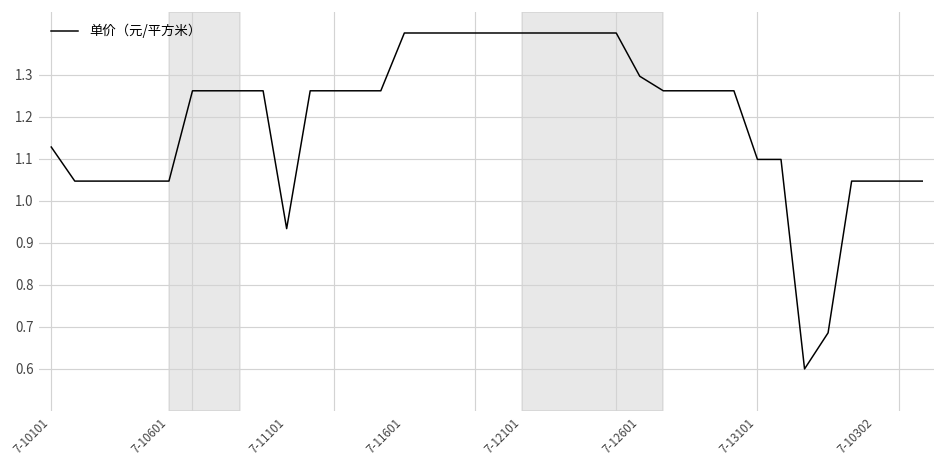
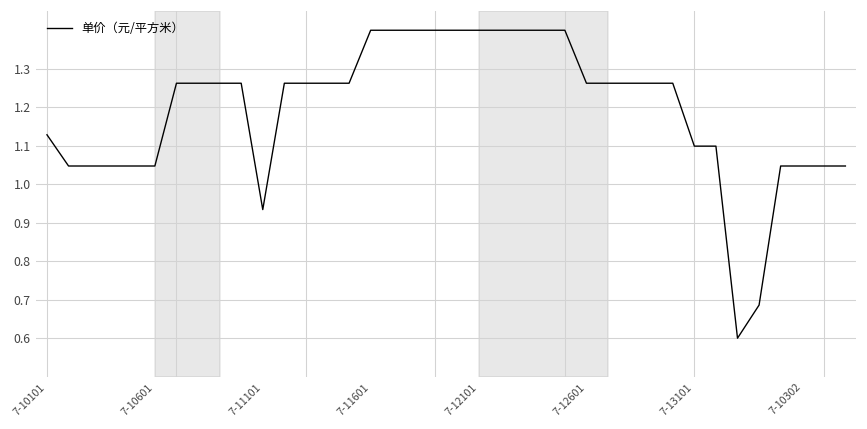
  {
    "7-10101": 1.13,
    "7-10601": 1.05,
    "7-11101": 0.93,
    "7-11601": 1.40,
    "7-12101": 1.40,
-   "7-12601": 1.30,
+   "7-12601": 1.26,
    "7-13101": 1.10,
    "7-10302": 1.05
  }
